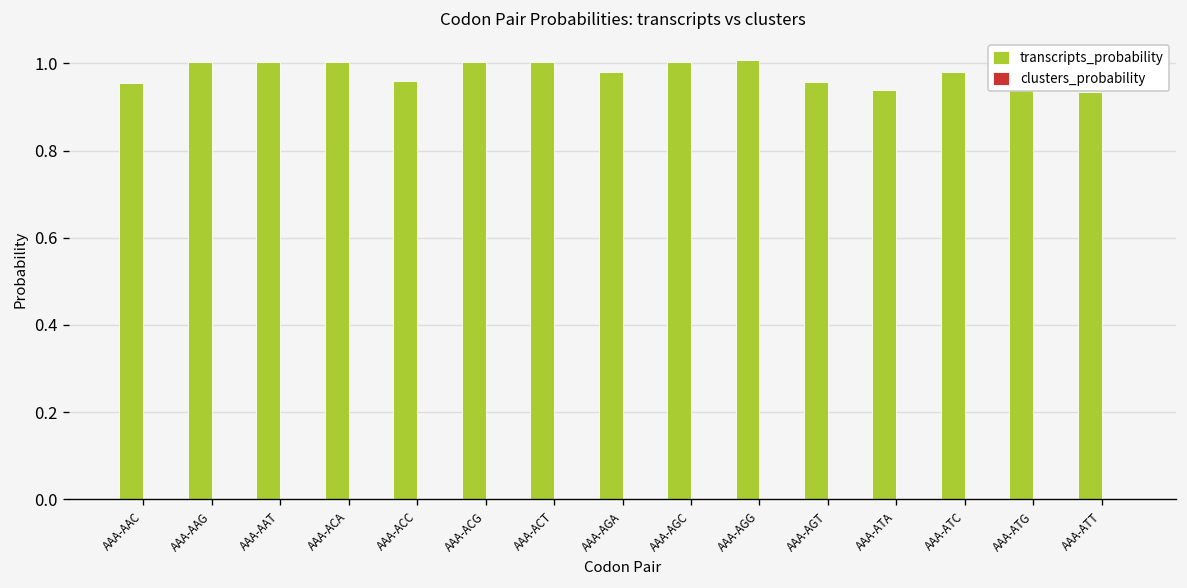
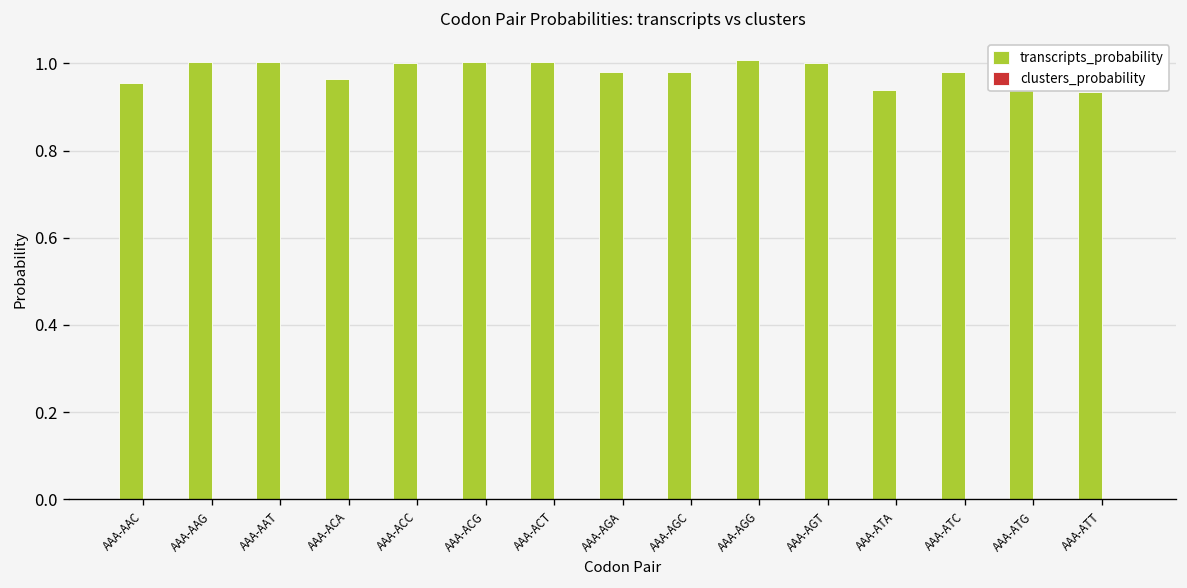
  {
    "transcripts_probability": {
      "AAA-AAC": 0.96,
      "AAA-AAG": 1.00,
      "AAA-AAT": 1.00,
-     "AAA-ACA": 1.00,
-     "AAA-ACC": 0.96,
+     "AAA-ACA": 0.96,
+     "AAA-ACC": 1.00,
      "AAA-ACG": 1.00,
      "AAA-ACT": 1.00,
      "AAA-AGA": 0.98,
-     "AAA-AGC": 1.00,
+     "AAA-AGC": 0.98,
      "AAA-AGG": 1.01,
-     "AAA-AGT": 0.96,
+     "AAA-AGT": 1.00,
      "AAA-ATA": 0.94,
      "AAA-ATC": 0.98,
      "AAA-ATT": 0.94
    },
    "clusters_probability": {
      "AAA-AAC": 0.00,
      "AAA-AAG": 0.00,
      "AAA-AAT": 0.00,
      "AAA-ACA": 0.00,
      "AAA-ACC": 0.00,
      "AAA-ACG": 0.00,
      "AAA-ACT": 0.00,
      "AAA-AGA": 0.00,
      "AAA-AGC": 0.00,
      "AAA-AGG": 0.00,
      "AAA-AGT": 0.00,
      "AAA-ATA": 0.00,
      "AAA-ATC": 0.00,
      "AAA-ATG": 0.00,
      "AAA-ATT": 0.00
    }
  }
